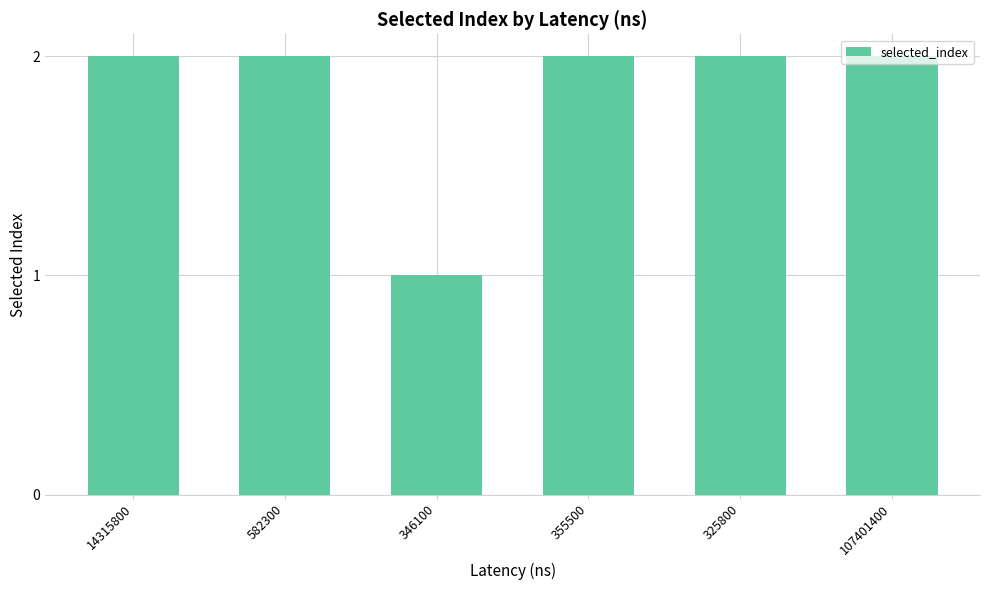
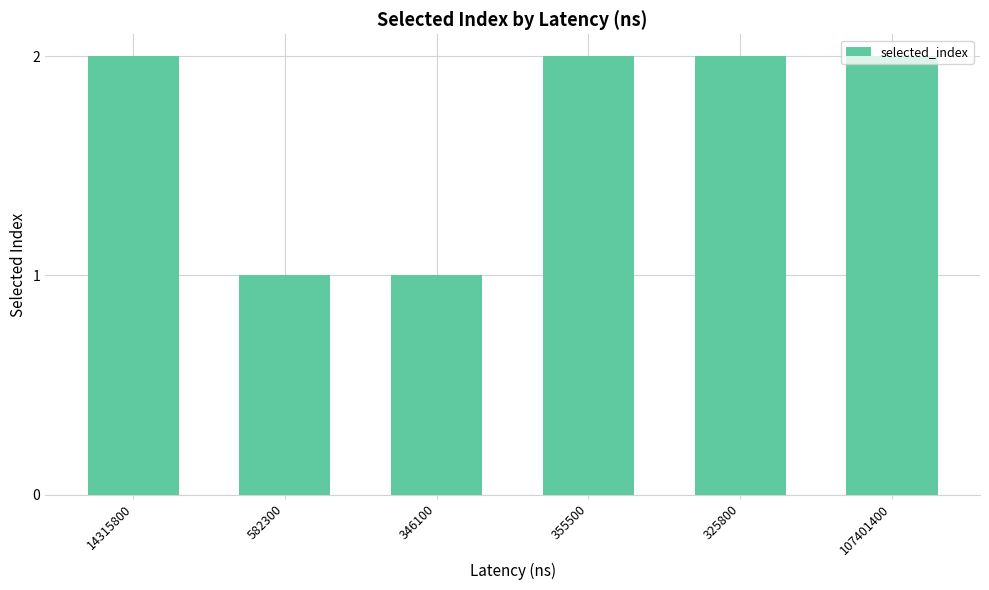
  {
    "14315800": 2,
-   "582300": 2,
+   "582300": 1,
    "346100": 1,
    "355500": 2,
    "325800": 2
  }
